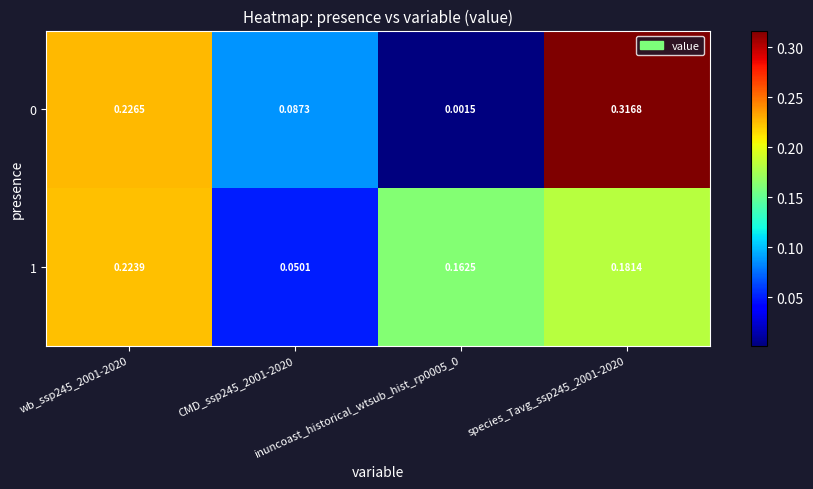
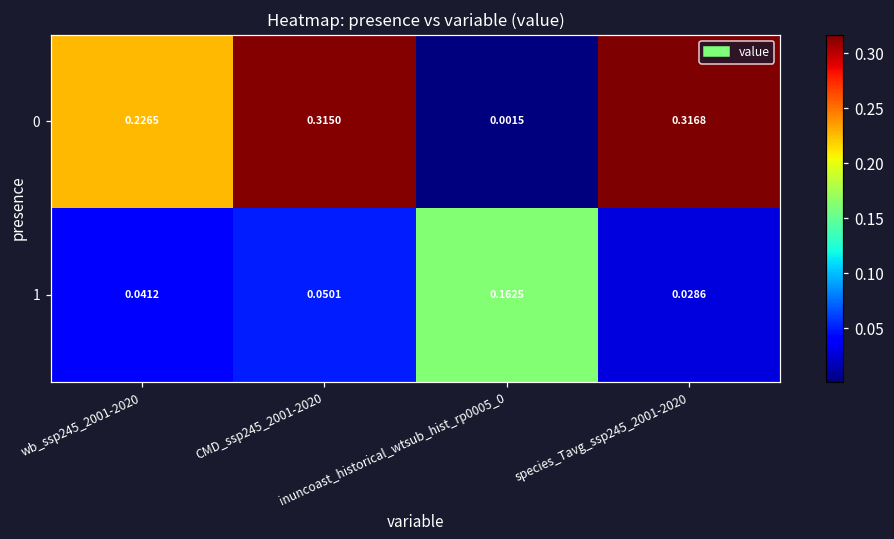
  {
    "0": {
      "wb_ssp245_2001-2020": 0.2265,
-     "CMD_ssp245_2001-2020": 0.0873,
+     "CMD_ssp245_2001-2020": 0.3150,
      "inuncoast_historical_wtsub_hist_rp0005_0": 0.0015,
      "species_Tavg_ssp245_2001-2020": 0.3168
    },
    "1": {
-     "wb_ssp245_2001-2020": 0.2239,
+     "wb_ssp245_2001-2020": 0.0412,
      "CMD_ssp245_2001-2020": 0.0501,
      "inuncoast_historical_wtsub_hist_rp0005_0": 0.1625,
-     "species_Tavg_ssp245_2001-2020": 0.1814
+     "species_Tavg_ssp245_2001-2020": 0.0286
    }
  }
